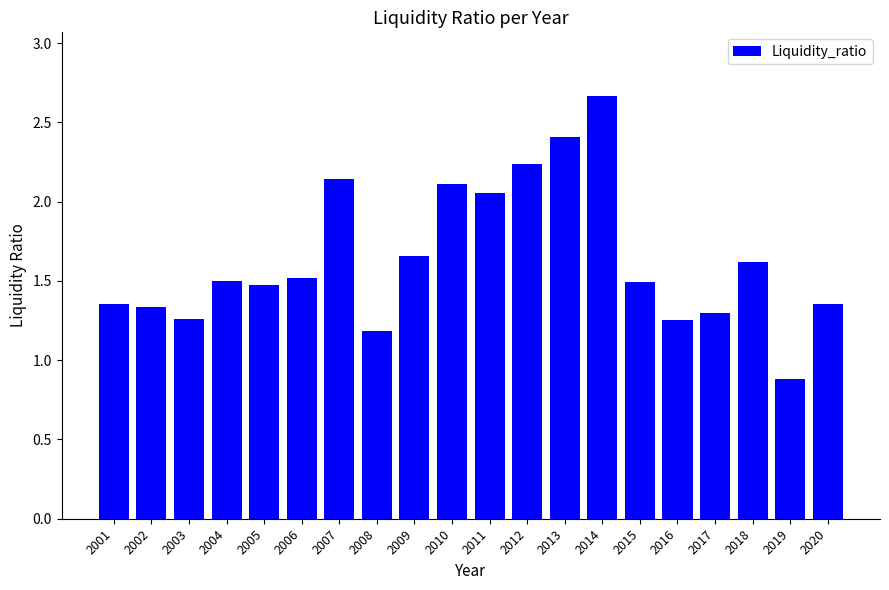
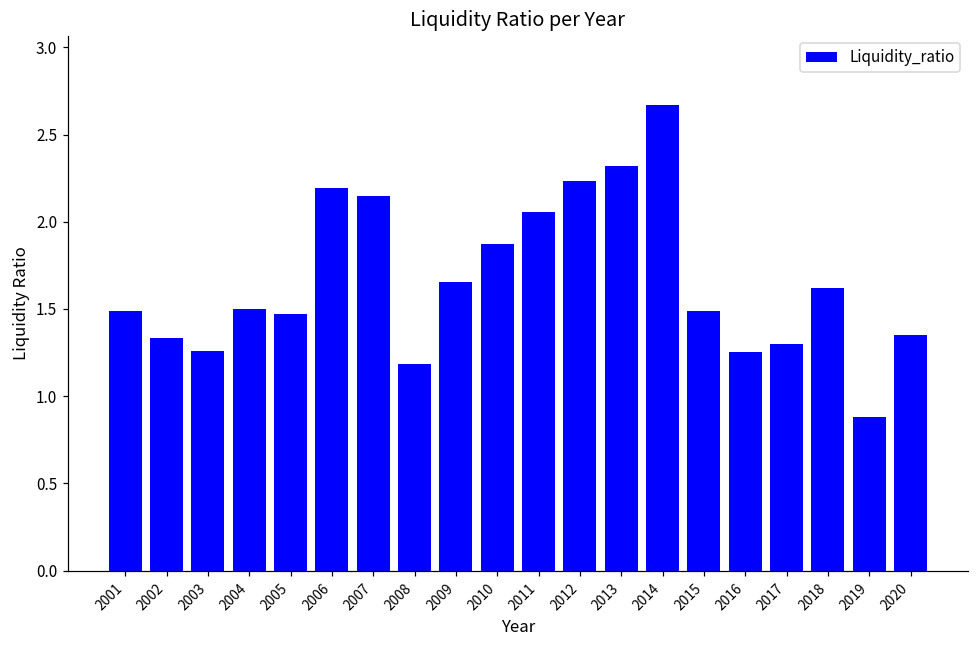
  {
-   "2001": 1.35,
+   "2001": 1.49,
    "2002": 1.34,
    "2003": 1.26,
    "2004": 1.50,
    "2005": 1.47,
-   "2006": 1.52,
+   "2006": 2.20,
    "2007": 2.15,
    "2008": 1.18,
    "2009": 1.66,
-   "2010": 2.11,
+   "2010": 1.87,
    "2011": 2.06,
    "2012": 2.24,
-   "2013": 2.41,
+   "2013": 2.32,
    "2014": 2.67,
    "2015": 1.49,
    "2016": 1.25,
    "2017": 1.30,
    "2018": 1.62,
    "2019": 0.88,
    "2020": 1.35
  }
